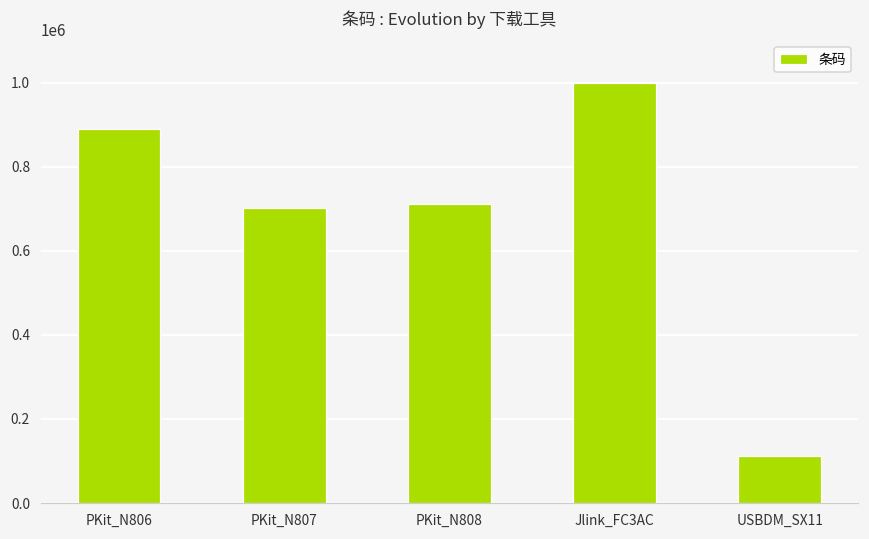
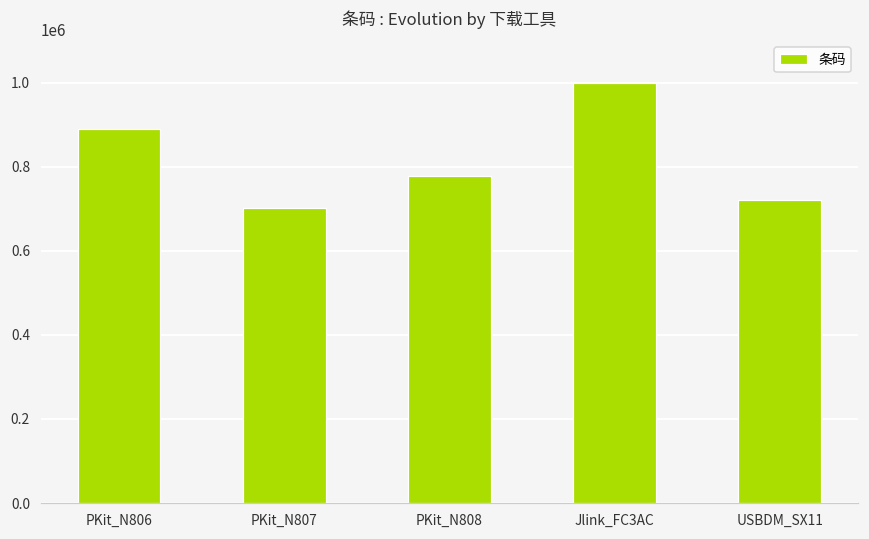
  {
    "PKit_N806": 890000,
    "PKit_N807": 700000,
-   "PKit_N808": 710000,
+   "PKit_N808": 780000,
    "Jlink_FC3AC": 1000000,
-   "USBDM_SX11": 110000
+   "USBDM_SX11": 720000
  }
